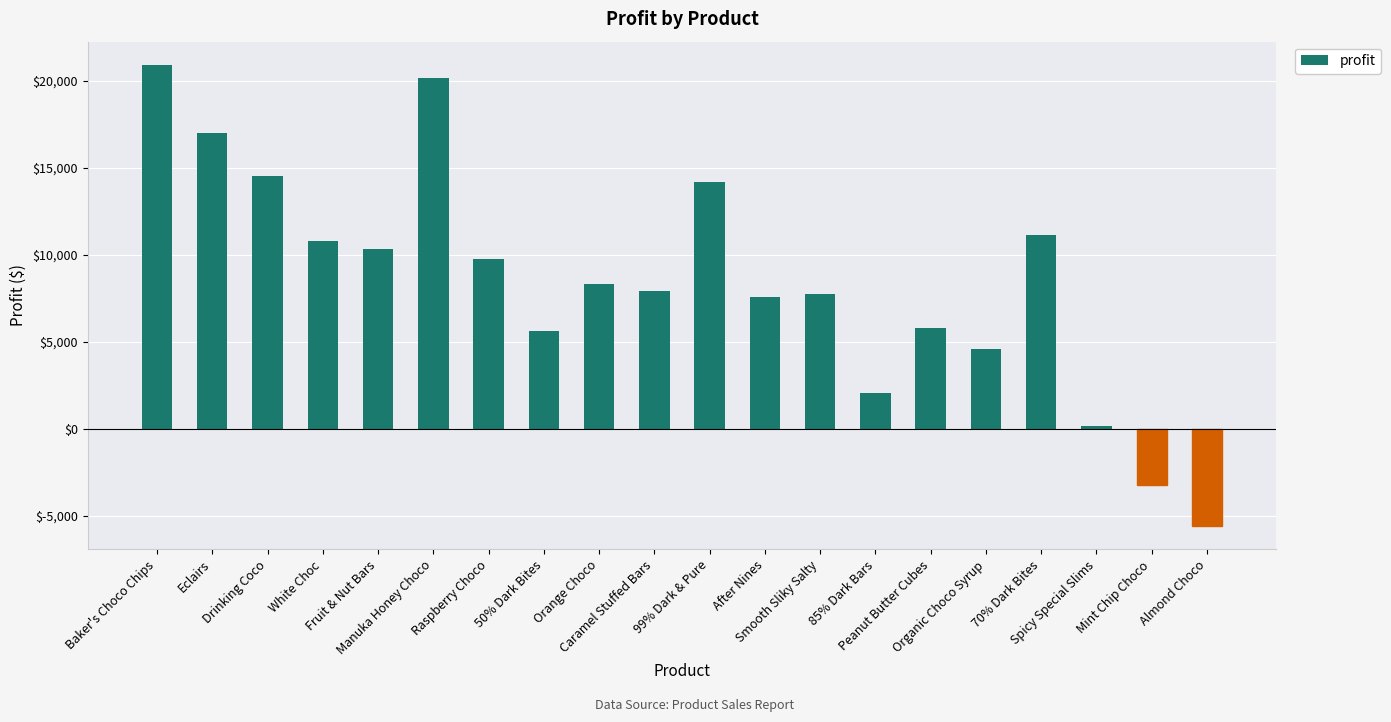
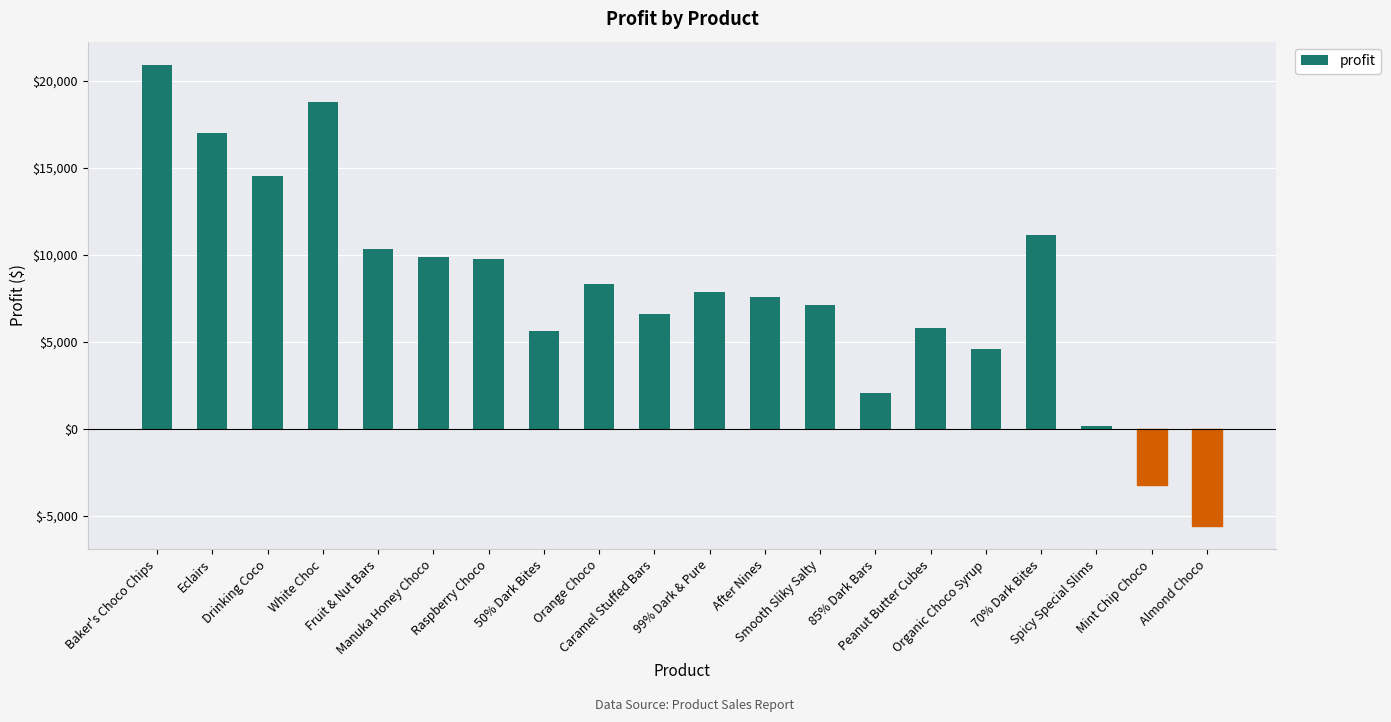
  {
    "Baker's Choco Chips": "$20,900",
    "Eclairs": "$17,000",
    "Drinking Coco": "$14,500",
-   "White Choc": "$10,800",
+   "White Choc": "$18,800",
    "Fruit & Nut Bars": "$10,300",
-   "Manuka Honey Choco": "$20,200",
+   "Manuka Honey Choco": "$9,900",
    "Raspberry Choco": "$9,700",
    "50% Dark Bites": "$5,600",
    "Orange Choco": "$8,300",
-   "Caramel Stuffed Bars": "$7,900",
-   "99% Dark & Pure": "$14,200",
+   "Caramel Stuffed Bars": "$6,600",
+   "99% Dark & Pure": "$7,800",
    "After Nines": "$7,600",
-   "Smooth Sliky Salty": "$7,700",
+   "Smooth Sliky Salty": "$7,100",
    "85% Dark Bars": "$2,100",
    "Peanut Butter Cubes": "$5,800",
    "Organic Choco Syrup": "$4,600",
    "70% Dark Bites": "$11,200",
    "Spicy Special Slims": "$200",
    "Mint Chip Choco": "$-3,200",
    "Almond Choco": "$-5,600"
  }
